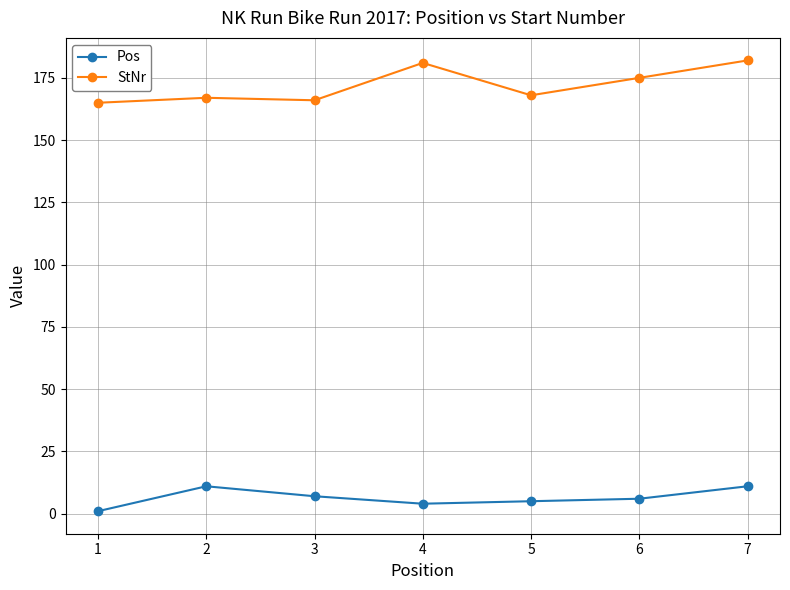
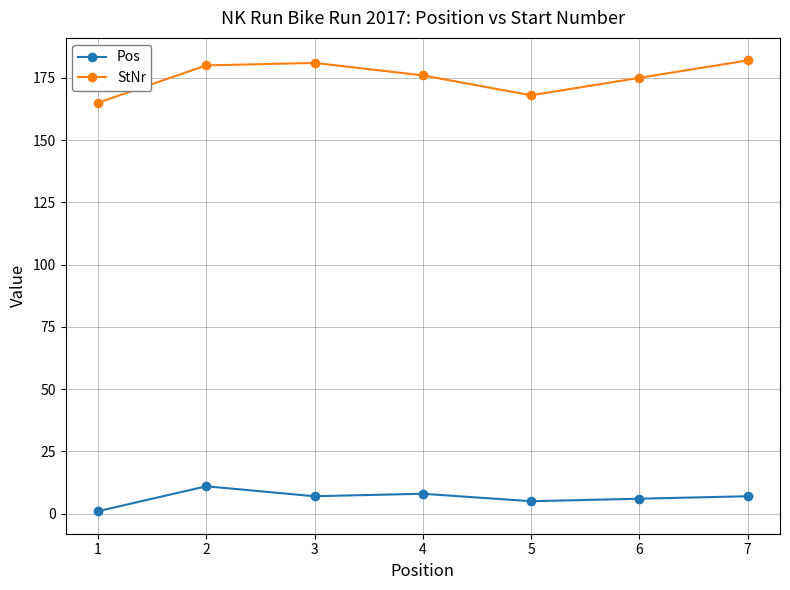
  {
    "Pos": {
      "1": 1,
      "2": 11,
      "3": 7,
-     "4": 4,
+     "4": 8,
      "5": 5,
      "6": 6,
-     "7": 11
+     "7": 7
    },
    "StNr": {
      "1": 165,
-     "2": 167,
-     "3": 166,
-     "4": 181,
+     "2": 180,
+     "3": 181,
+     "4": 176,
      "5": 168,
      "6": 175,
      "7": 182
    }
  }
